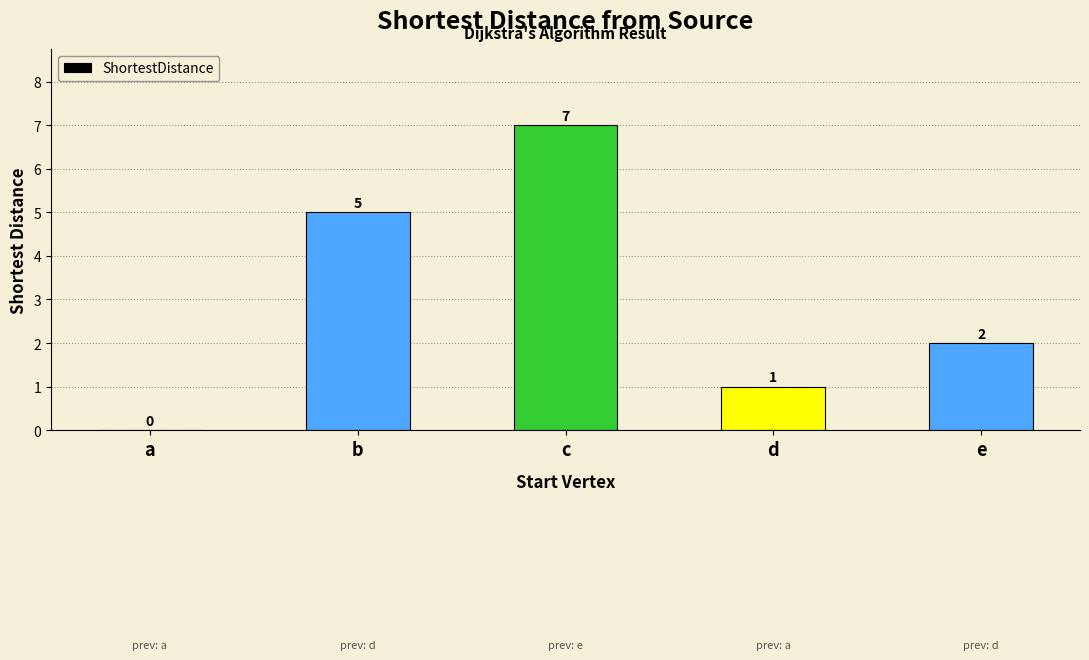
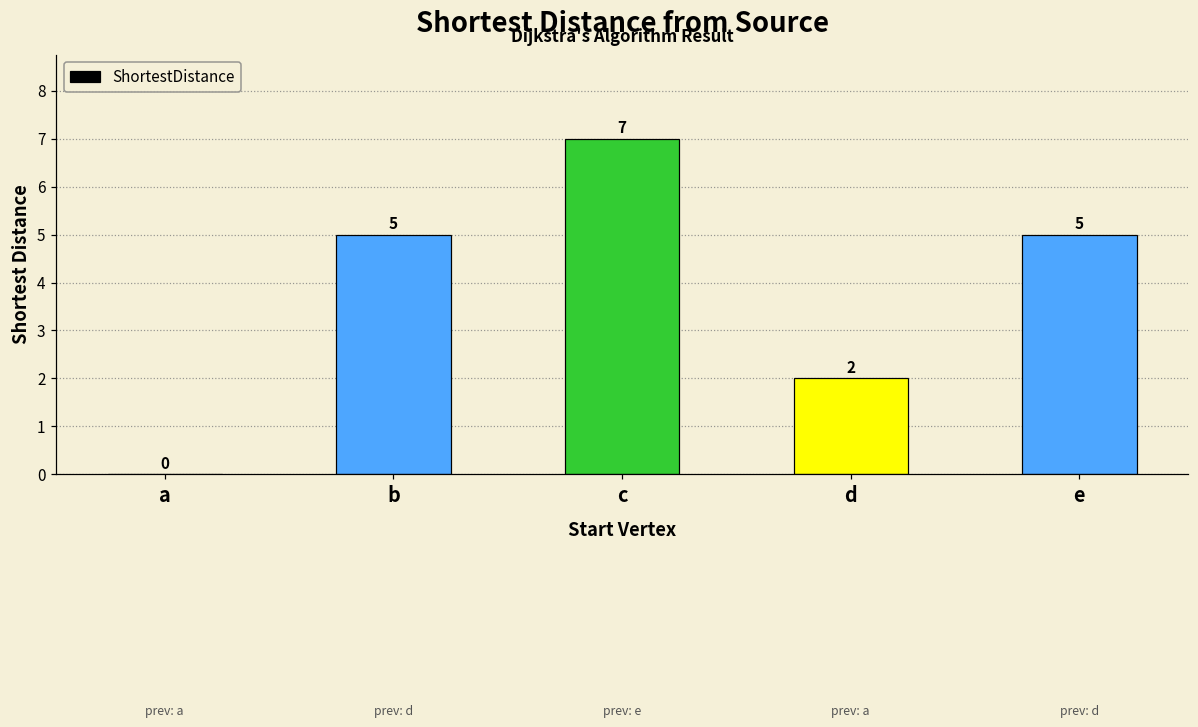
  {
    "a": 0,
    "b": 5,
    "c": 7,
-   "d": 1,
-   "e": 2
+   "d": 2,
+   "e": 5
  }
